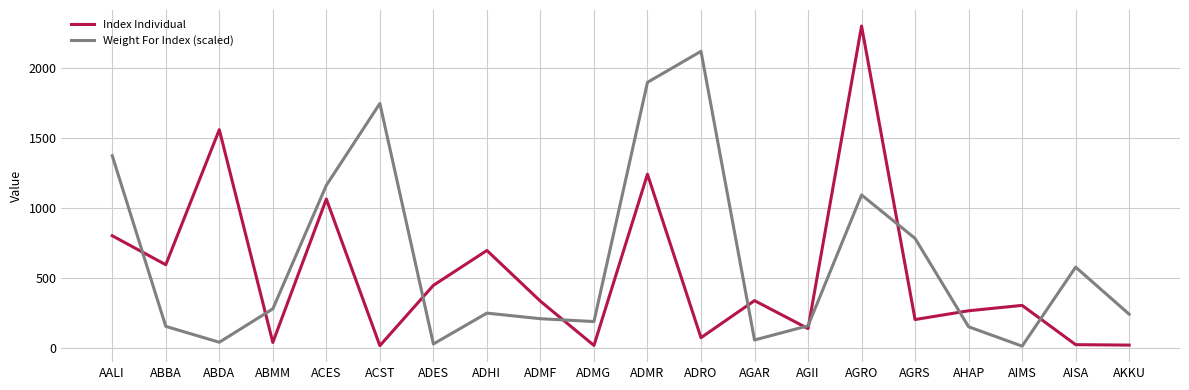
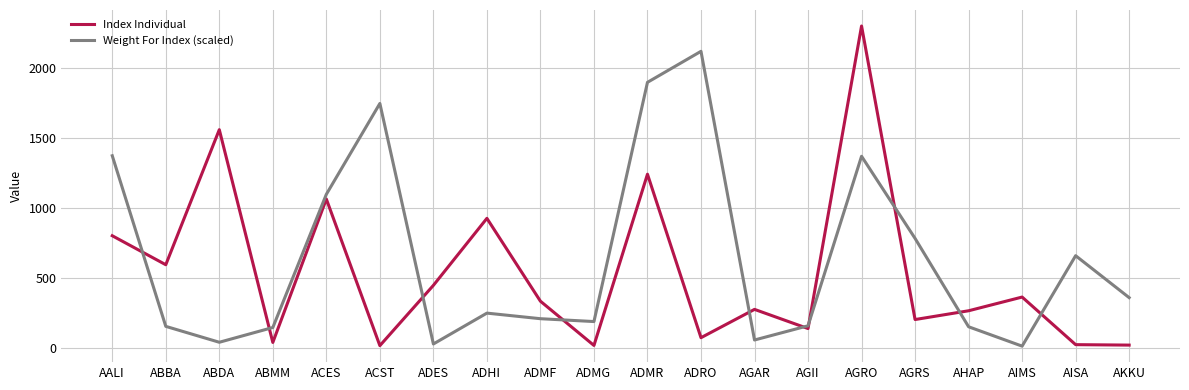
  {
    "Index Individual": {
      "AALI": 800,
      "ABBA": 590,
      "ABDA": 1560,
      "ABMM": 40,
      "ACES": 1060,
      "ACST": 10,
      "ADES": 450,
-     "ADHI": 700,
+     "ADHI": 920,
      "ADMF": 330,
      "ADMG": 20,
      "ADMR": 1240,
      "ADRO": 70,
-     "AGAR": 340,
+     "AGAR": 270,
      "AGII": 140,
      "AGRO": 2300,
      "AGRS": 200,
      "AHAP": 260,
-     "AIMS": 300,
+     "AIMS": 360,
      "AISA": 20,
      "AKKU": 20
    },
    "Weight For Index (scaled)": {
      "AALI": 1370,
      "ABBA": 150,
      "ABDA": 40,
-     "ABMM": 280,
-     "ACES": 1160,
+     "ABMM": 140,
+     "ACES": 1100,
      "ACST": 1750,
      "ADES": 30,
      "ADHI": 250,
      "ADMF": 210,
      "ADMG": 190,
      "ADMR": 1900,
      "ADRO": 2120,
      "AGAR": 60,
      "AGII": 160,
-     "AGRO": 1090,
+     "AGRO": 1370,
      "AGRS": 780,
      "AHAP": 150,
      "AIMS": 10,
-     "AISA": 580,
-     "AKKU": 240
+     "AISA": 660,
+     "AKKU": 360
    }
  }
